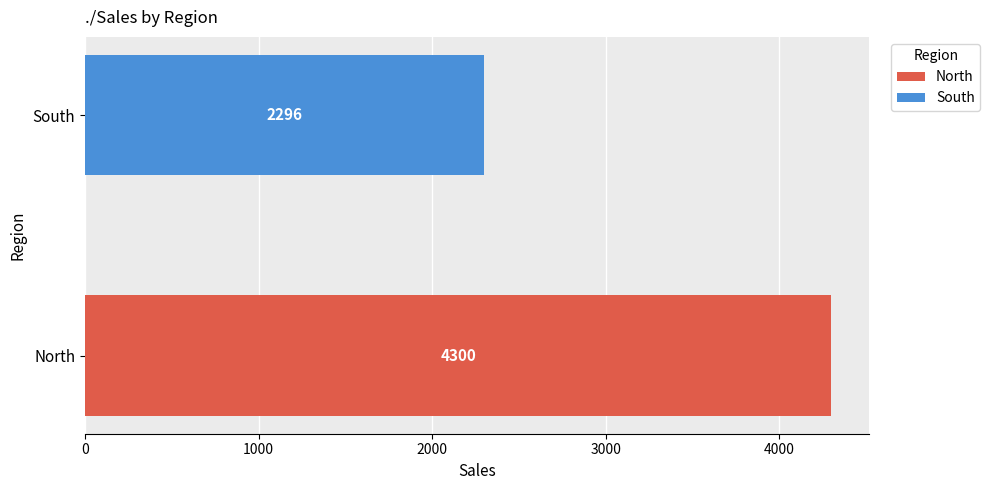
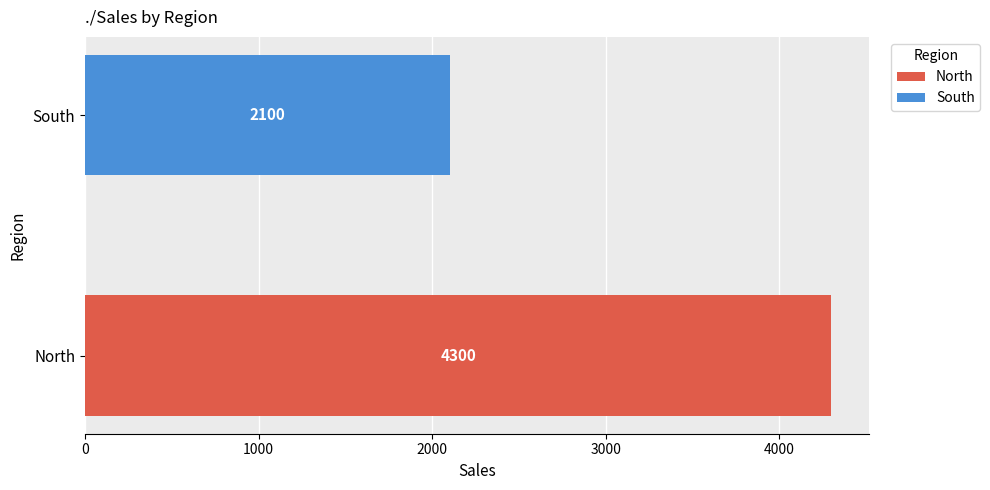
  {
-   "South": 2296,
+   "South": 2100,
    "North": 4300
  }
